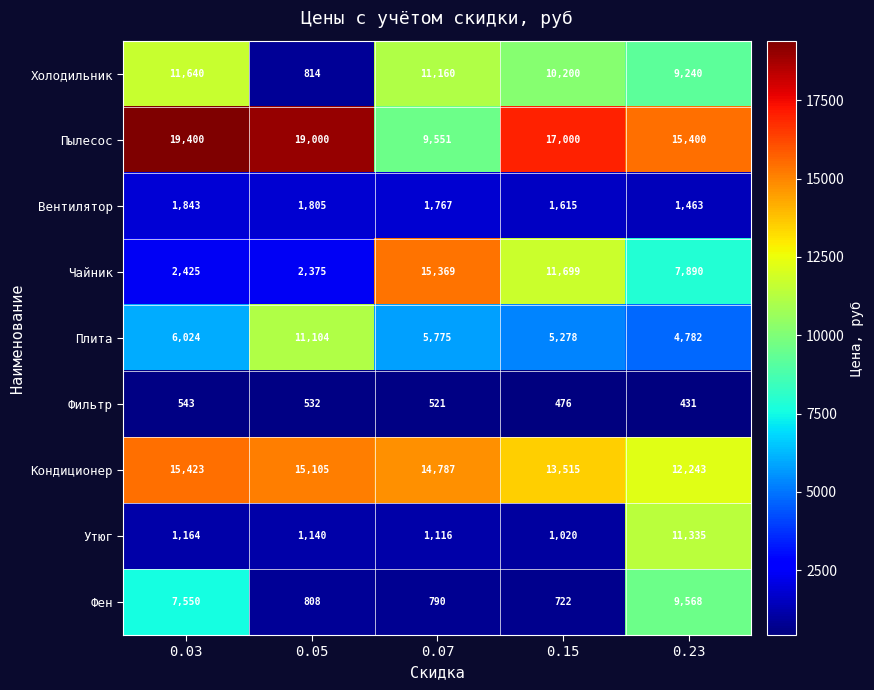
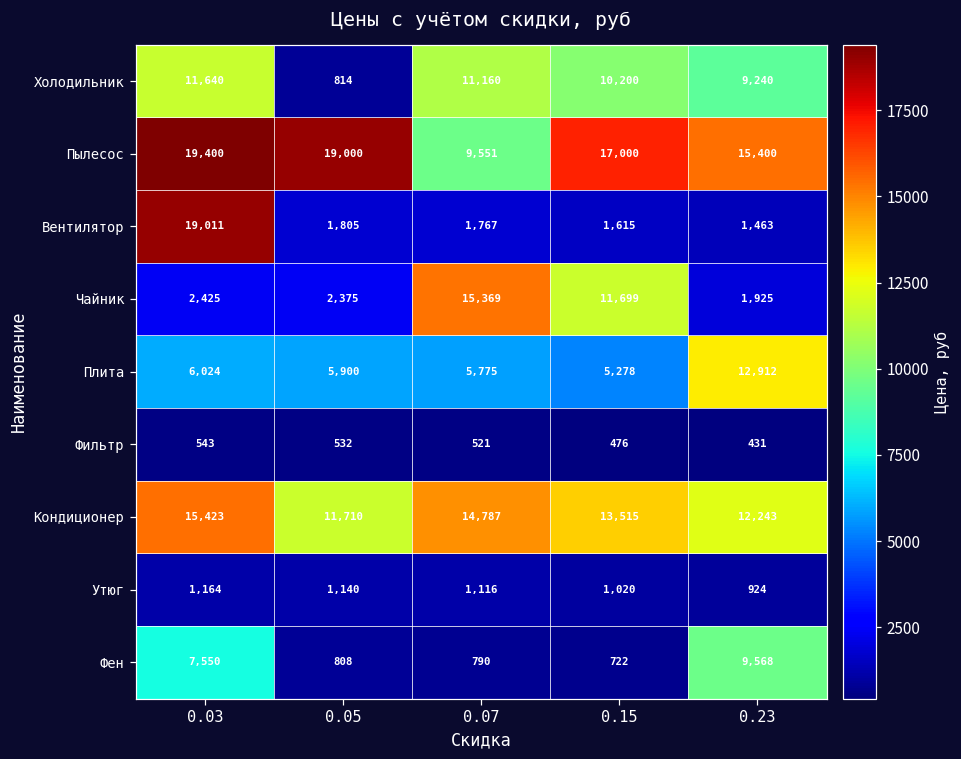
  {
    "Холодильник": {
      "0.03": "11,640",
      "0.05": "814",
      "0.07": "11,160",
      "0.15": "10,200",
      "0.23": "9,240"
    },
    "Пылесос": {
      "0.03": "19,400",
      "0.05": "19,000",
      "0.07": "9,551",
      "0.15": "17,000",
      "0.23": "15,400"
    },
    "Вентилятор": {
-     "0.03": "1,843",
+     "0.03": "19,011",
      "0.05": "1,805",
      "0.07": "1,767",
      "0.15": "1,615",
      "0.23": "1,463"
    },
    "Чайник": {
      "0.03": "2,425",
      "0.05": "2,375",
      "0.07": "15,369",
      "0.15": "11,699",
-     "0.23": "7,890"
+     "0.23": "1,925"
    },
    "Плита": {
      "0.03": "6,024",
-     "0.05": "11,104",
+     "0.05": "5,900",
      "0.07": "5,775",
      "0.15": "5,278",
-     "0.23": "4,782"
+     "0.23": "12,912"
    },
    "Фильтр": {
      "0.03": "543",
      "0.05": "532",
      "0.07": "521",
      "0.15": "476",
      "0.23": "431"
    },
    "Кондиционер": {
      "0.03": "15,423",
-     "0.05": "15,105",
+     "0.05": "11,710",
      "0.07": "14,787",
      "0.15": "13,515",
      "0.23": "12,243"
    },
    "Утюг": {
      "0.03": "1,164",
      "0.05": "1,140",
      "0.07": "1,116",
      "0.15": "1,020",
-     "0.23": "11,335"
+     "0.23": "924"
    },
    "Фен": {
      "0.03": "7,550",
      "0.05": "808",
      "0.07": "790",
      "0.15": "722",
      "0.23": "9,568"
    }
  }
